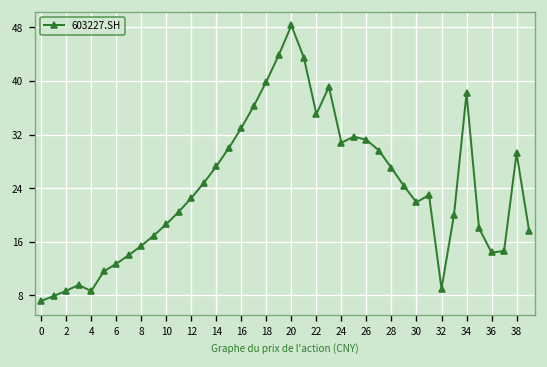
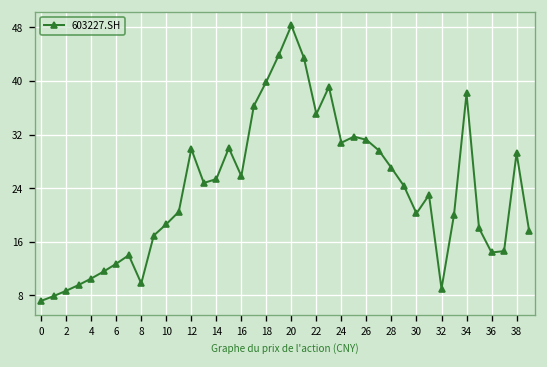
  {
    "0": 7,
    "2": 9,
-   "4": 9,
+   "4": 11,
    "6": 13,
-   "8": 15,
+   "8": 10,
    "10": 19,
-   "12": 23,
-   "14": 27,
-   "16": 33,
+   "12": 30,
+   "14": 25,
+   "16": 26,
    "18": 40,
    "20": 48,
    "22": 35,
    "24": 31,
    "26": 31,
    "28": 27,
-   "30": 22,
+   "30": 20,
    "32": 9,
    "34": 38,
    "36": 14,
    "38": 29
  }
